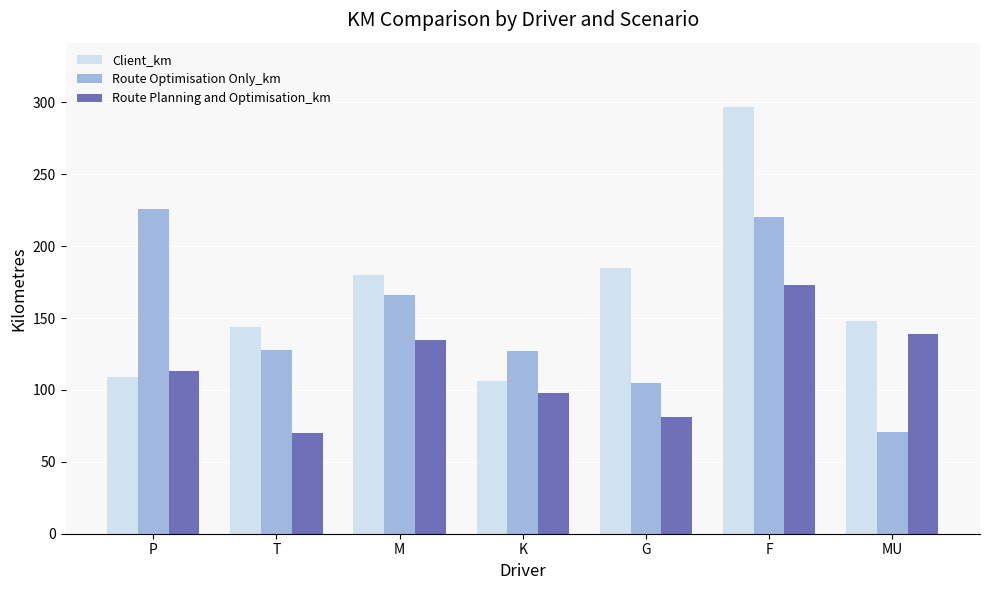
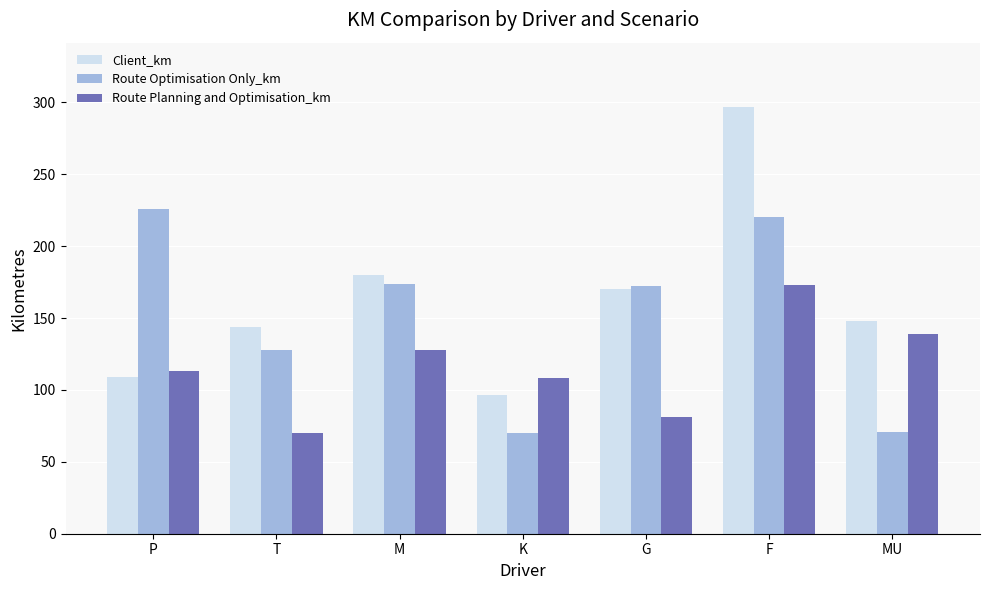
  {
    "Client_km": {
      "P": 109,
      "T": 144,
      "M": 180,
-     "K": 106,
-     "G": 185,
+     "K": 96,
+     "G": 170,
      "F": 297,
      "MU": 148
    },
    "Route Optimisation Only_km": {
      "P": 226,
      "T": 128,
-     "M": 166,
-     "K": 127,
-     "G": 105,
+     "M": 174,
+     "K": 70,
+     "G": 173,
      "F": 220,
      "MU": 71
    },
    "Route Planning and Optimisation_km": {
      "P": 113,
      "T": 70,
-     "M": 135,
-     "K": 98,
+     "M": 128,
+     "K": 109,
      "G": 81,
      "F": 173,
      "MU": 139
    }
  }
